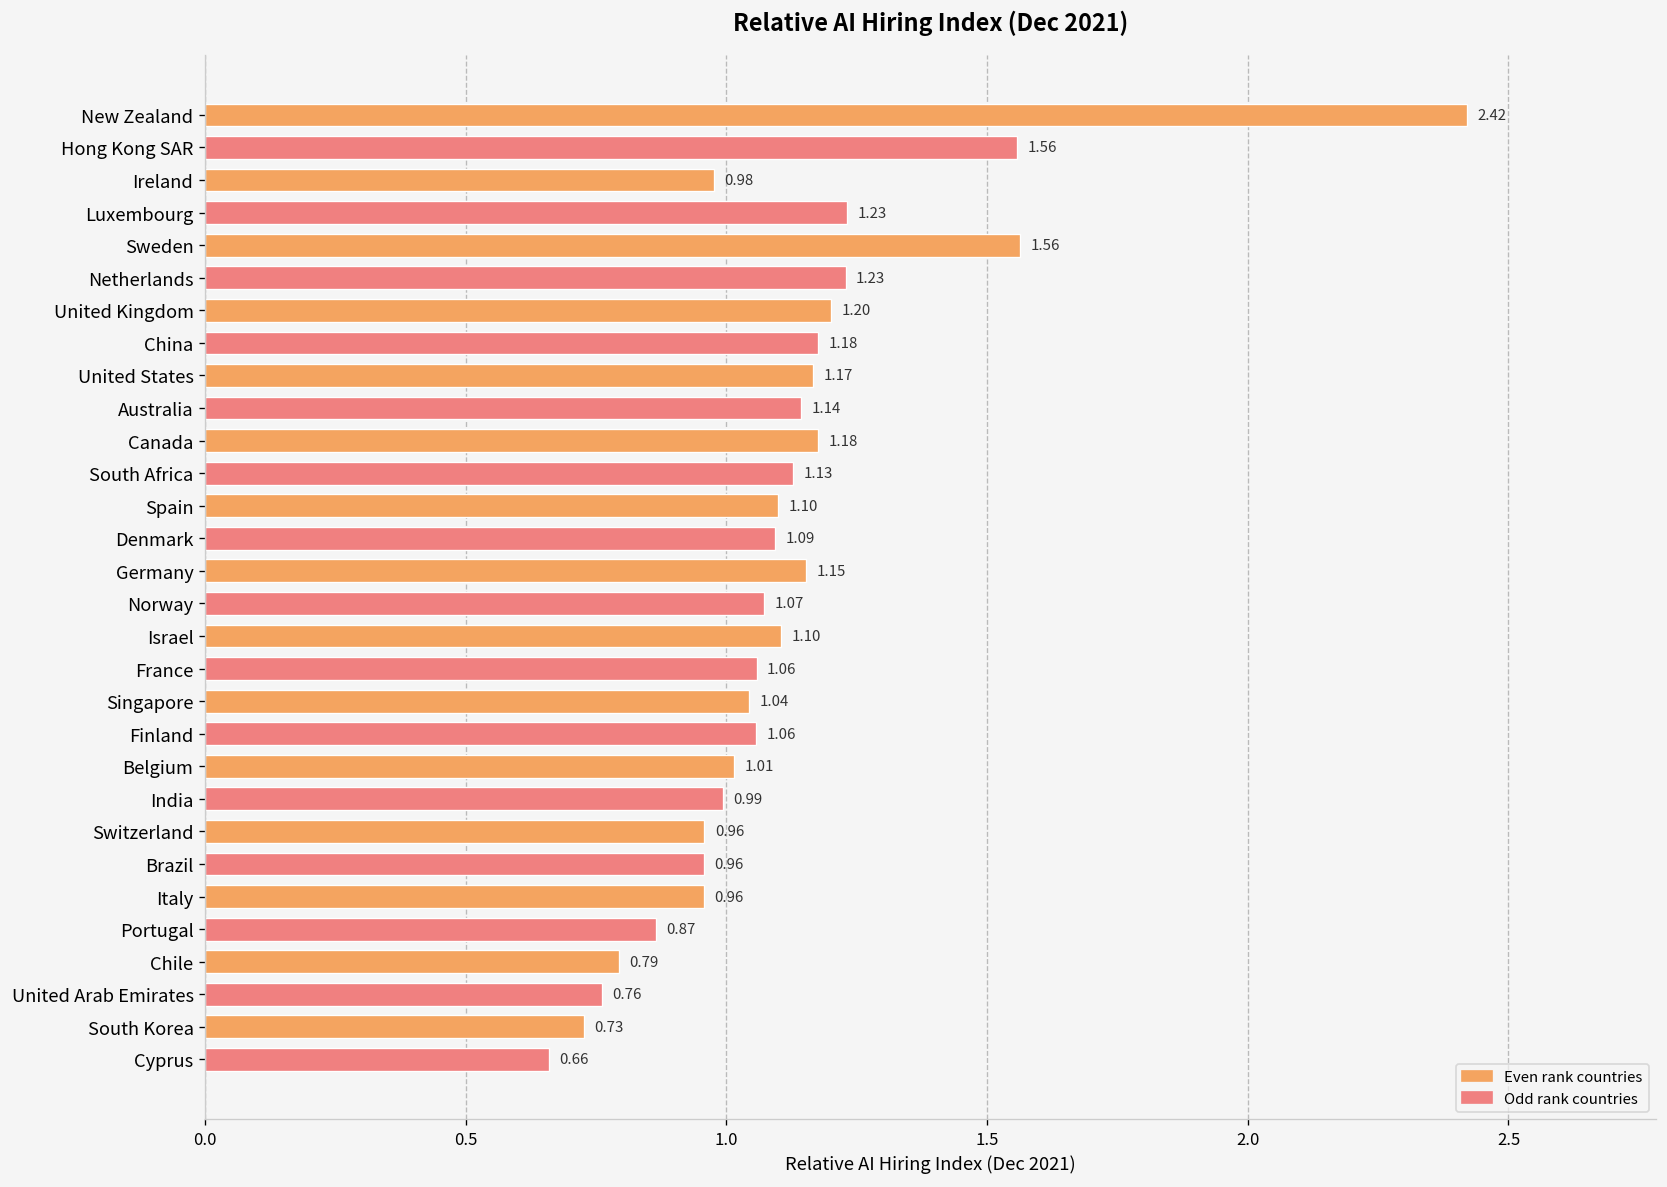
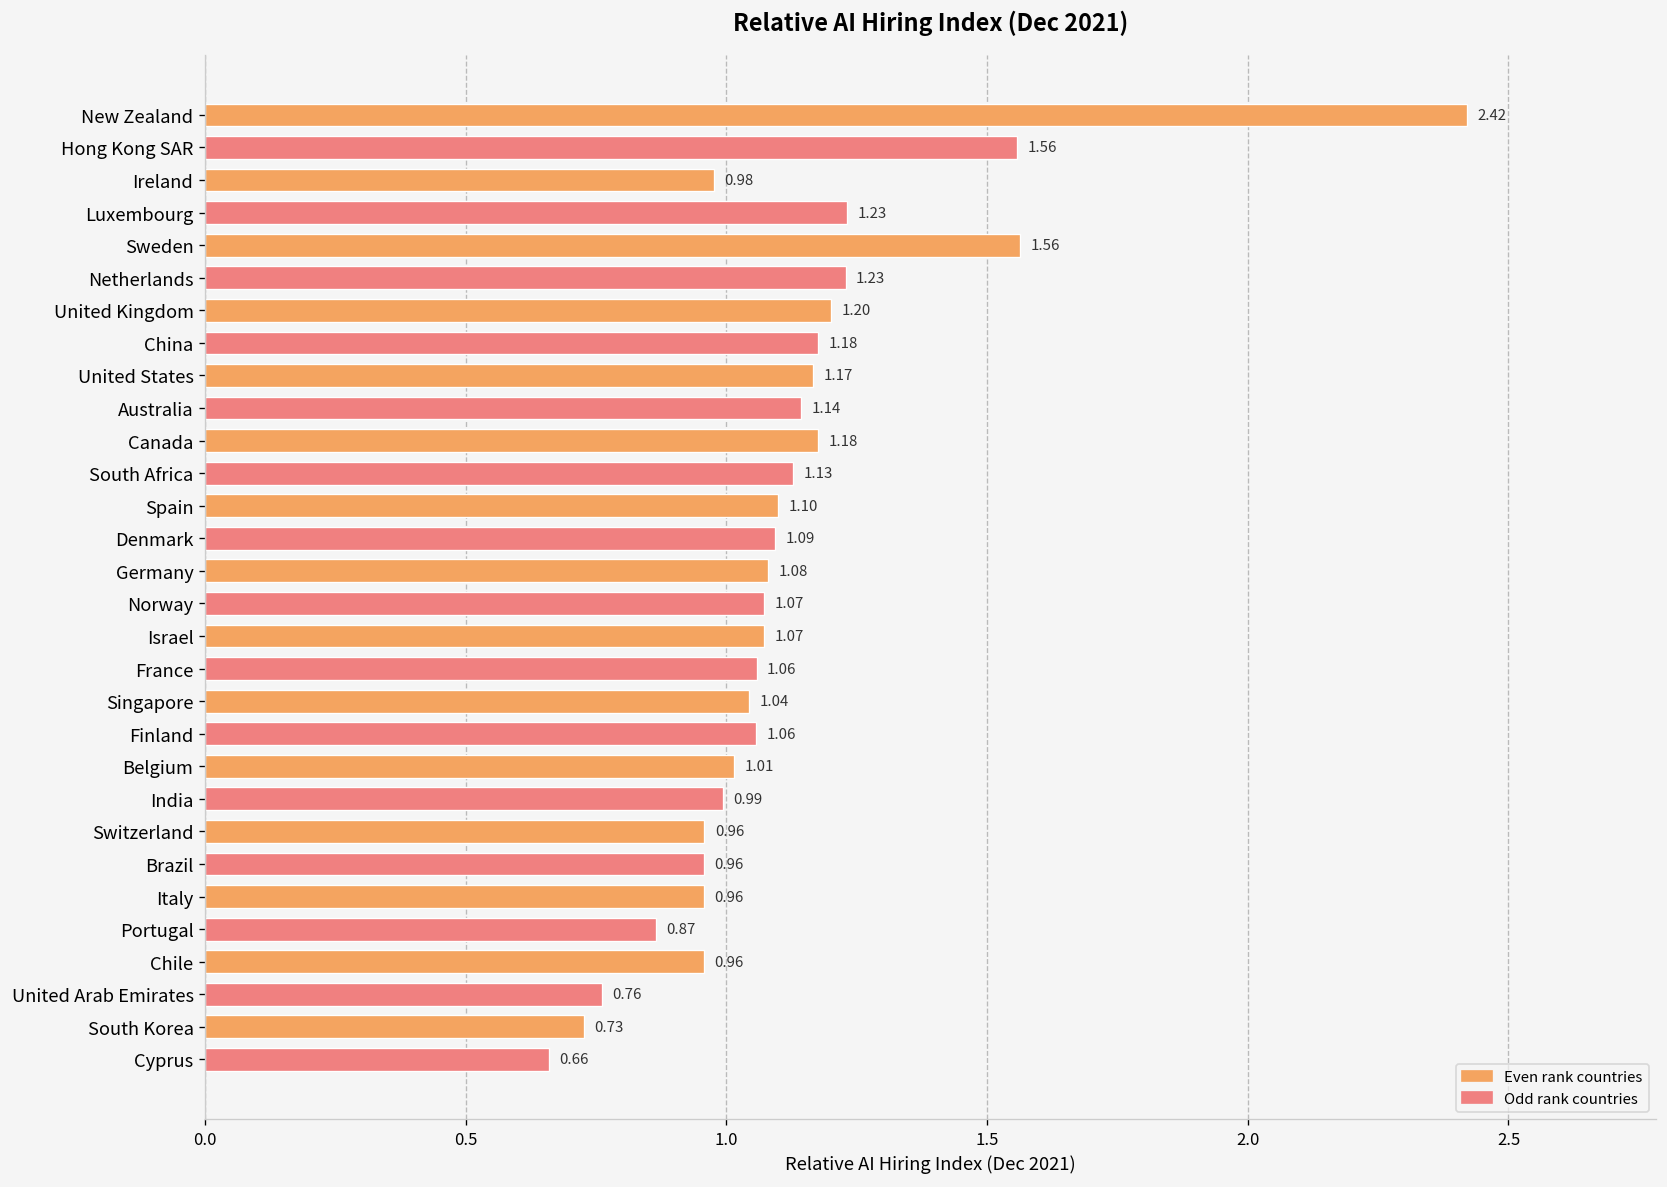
  {
    "New Zealand": 2.42,
    "Hong Kong SAR": 1.56,
    "Ireland": 0.98,
    "Luxembourg": 1.23,
    "Sweden": 1.56,
    "Netherlands": 1.23,
    "United Kingdom": 1.20,
    "China": 1.18,
    "United States": 1.17,
    "Australia": 1.14,
    "Canada": 1.18,
    "South Africa": 1.13,
    "Spain": 1.10,
    "Denmark": 1.09,
-   "Germany": 1.15,
+   "Germany": 1.08,
    "Norway": 1.07,
-   "Israel": 1.10,
+   "Israel": 1.07,
    "France": 1.06,
    "Singapore": 1.04,
    "Finland": 1.06,
    "Belgium": 1.01,
    "India": 0.99,
    "Switzerland": 0.96,
    "Brazil": 0.96,
    "Italy": 0.96,
    "Portugal": 0.87,
-   "Chile": 0.79,
+   "Chile": 0.96,
    "United Arab Emirates": 0.76,
    "South Korea": 0.73,
    "Cyprus": 0.66
  }
